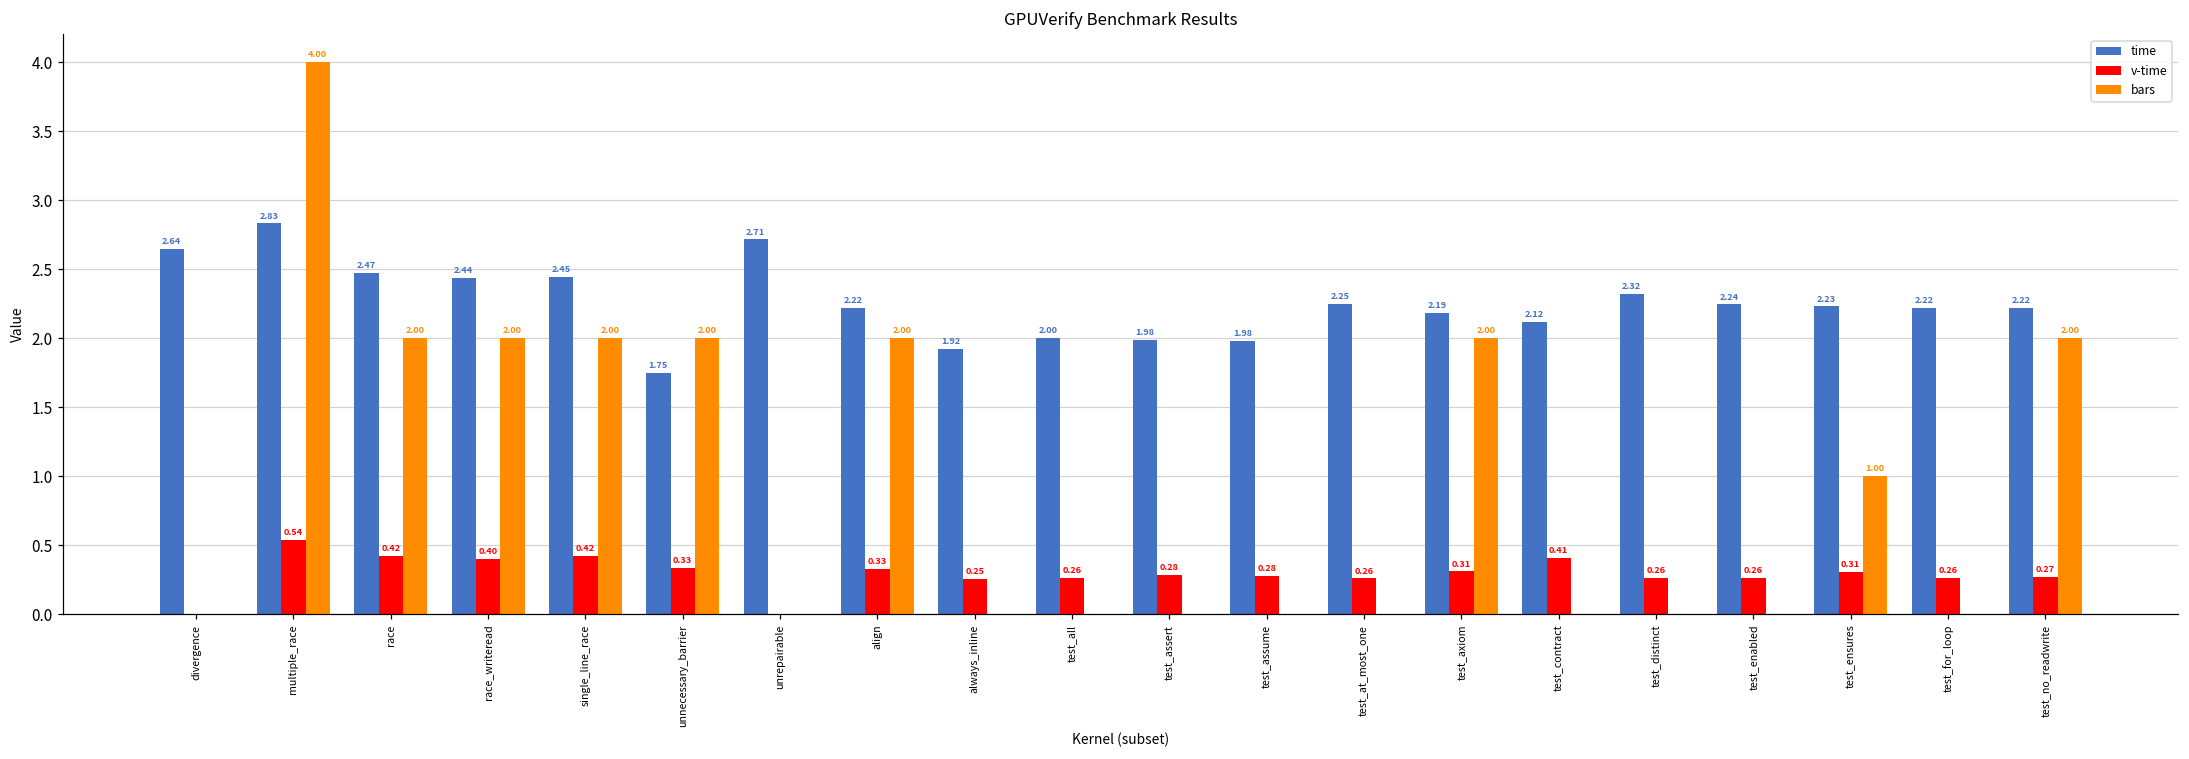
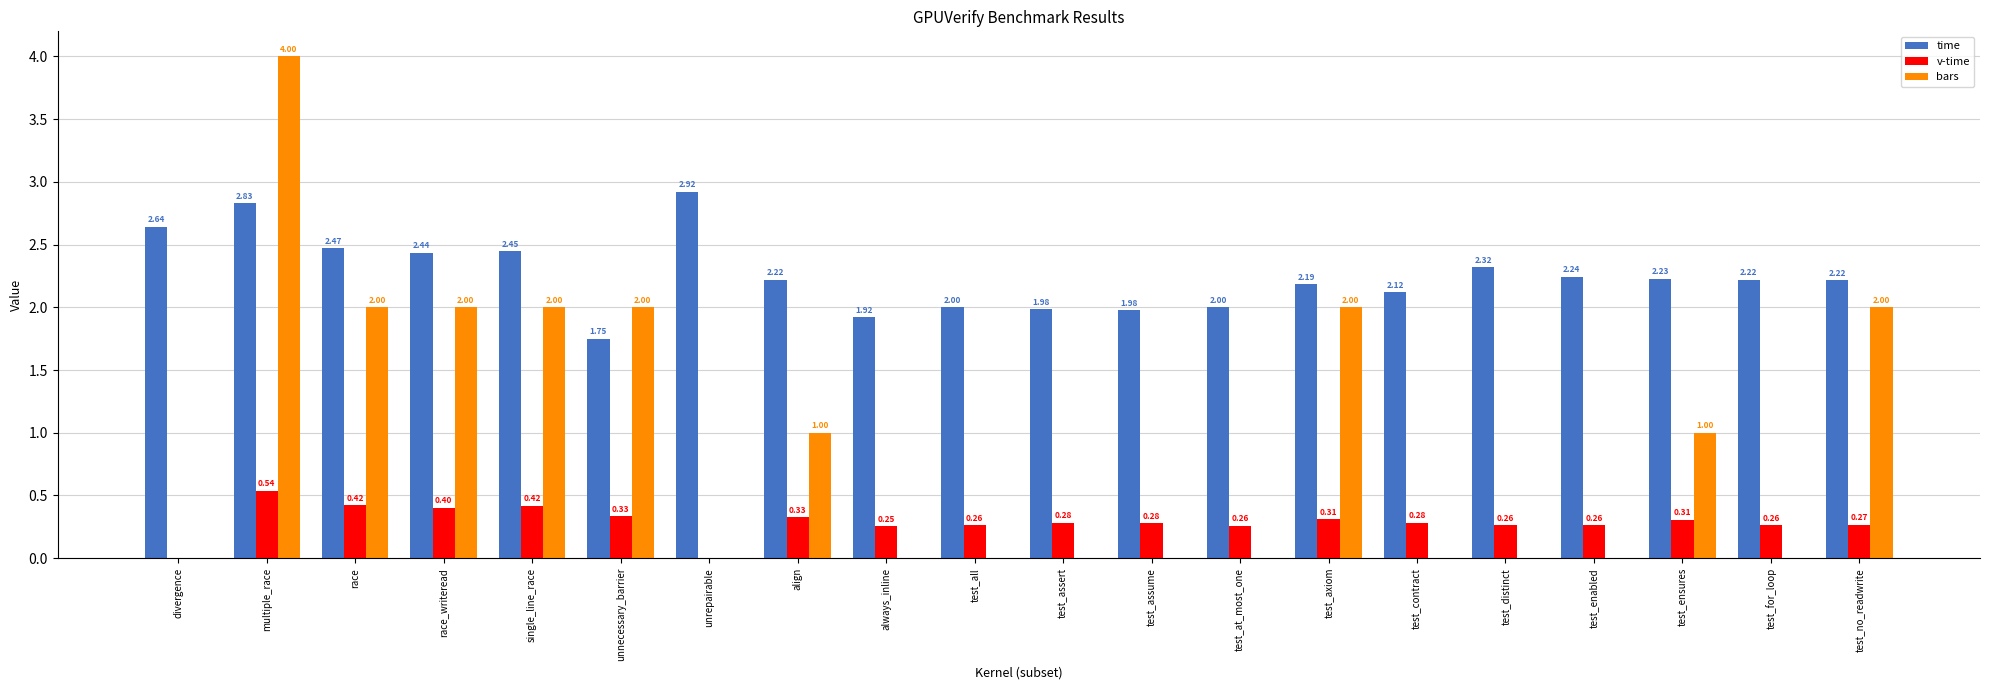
  {
    "time": {
      "divergence": 2.64,
      "multiple_race": 2.83,
      "race": 2.47,
      "race_writeread": 2.44,
      "single_line_race": 2.45,
      "unnecessary_barrier": 1.75,
-     "unrepairable": 2.71,
+     "unrepairable": 2.92,
      "align": 2.22,
      "always_inline": 1.92,
      "test_all": 2.00,
      "test_assert": 1.98,
      "test_assume": 1.98,
-     "test_at_most_one": 2.25,
+     "test_at_most_one": 2.00,
      "test_axiom": 2.19,
      "test_contract": 2.12,
      "test_distinct": 2.32,
      "test_enabled": 2.24,
      "test_ensures": 2.23,
      "test_for_loop": 2.22,
      "test_no_readwrite": 2.22
    },
    "v-time": {
      "multiple_race": 0.54,
      "race": 0.42,
      "race_writeread": 0.40,
      "single_line_race": 0.42,
      "unnecessary_barrier": 0.33,
      "align": 0.33,
      "always_inline": 0.25,
      "test_all": 0.26,
      "test_assert": 0.28,
      "test_assume": 0.28,
      "test_at_most_one": 0.26,
      "test_axiom": 0.31,
-     "test_contract": 0.41,
+     "test_contract": 0.28,
      "test_distinct": 0.26,
      "test_enabled": 0.26,
      "test_ensures": 0.31,
      "test_for_loop": 0.26,
      "test_no_readwrite": 0.27
    },
    "bars": {
      "multiple_race": 4.00,
      "race": 2.00,
      "race_writeread": 2.00,
      "single_line_race": 2.00,
      "unnecessary_barrier": 2.00,
-     "align": 2.00,
+     "align": 1.00,
      "test_axiom": 2.00,
      "test_ensures": 1.00,
      "test_no_readwrite": 2.00
    }
  }
